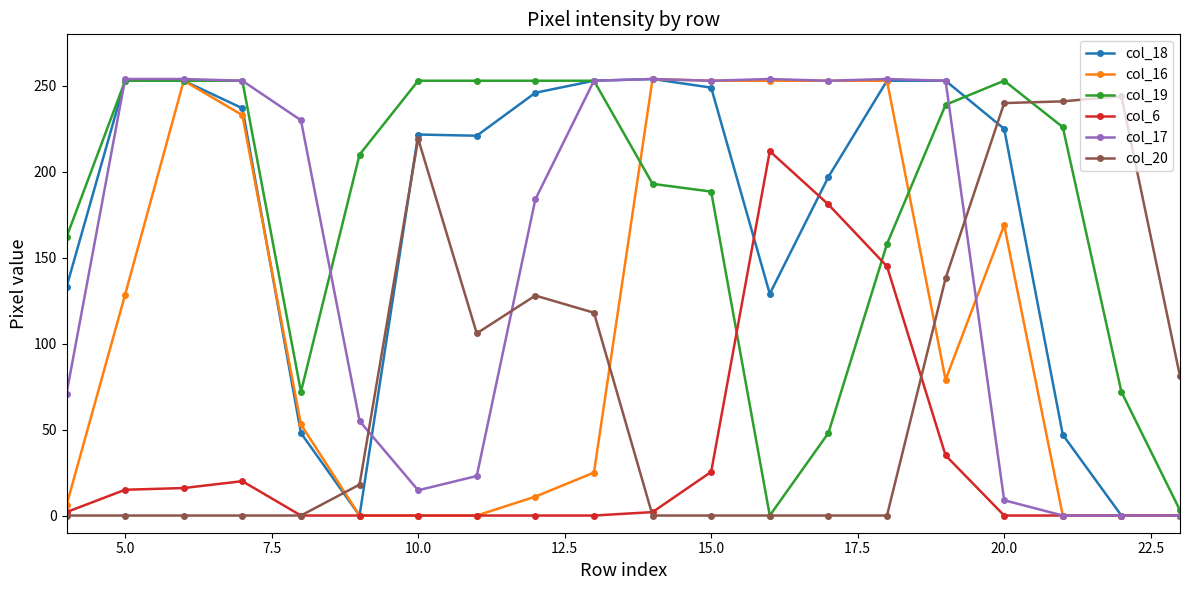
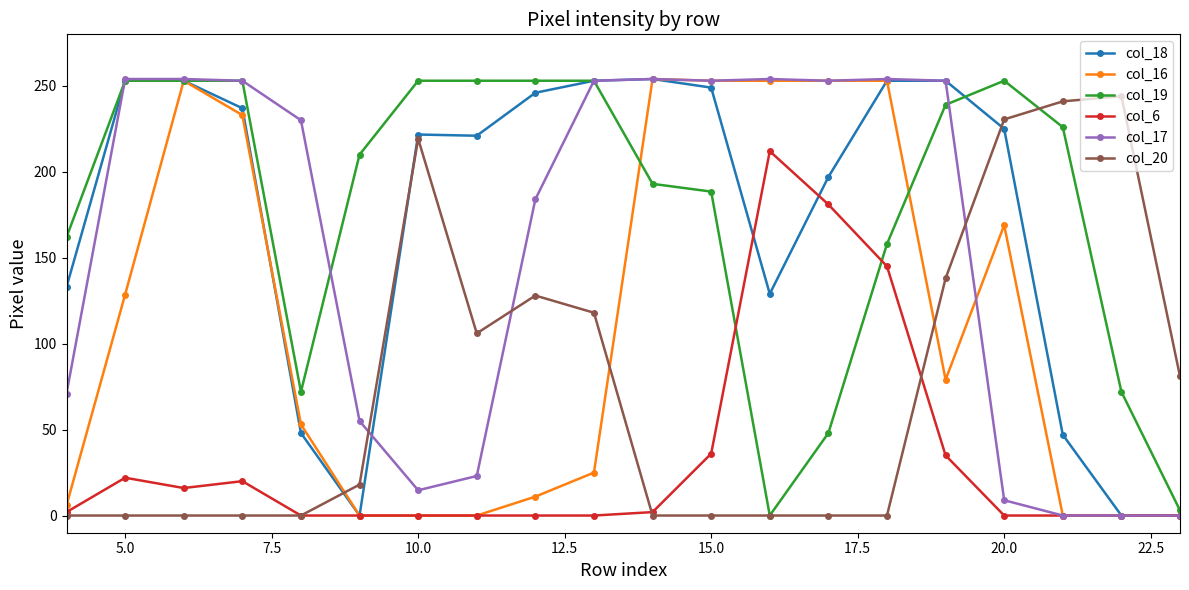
  {
    "col_18": {
      "10.0": 222,
      "15.0": 249,
      "20.0": 225
    },
    "col_16": {
      "5.0": 129,
      "20.0": 169
    },
    "col_19": {
      "10.0": 253,
      "15.0": 189,
      "20.0": 253
    },
    "col_6": {
-     "5.0": 15,
-     "15.0": 25,
+     "5.0": 22,
+     "15.0": 36,
      "20.0": 0
    },
    "col_17": {
      "10.0": 15,
      "20.0": 9
    },
    "col_20": {
      "5.0": 0,
      "10.0": 219,
      "15.0": 0,
-     "20.0": 240
+     "20.0": 231
    }
  }
